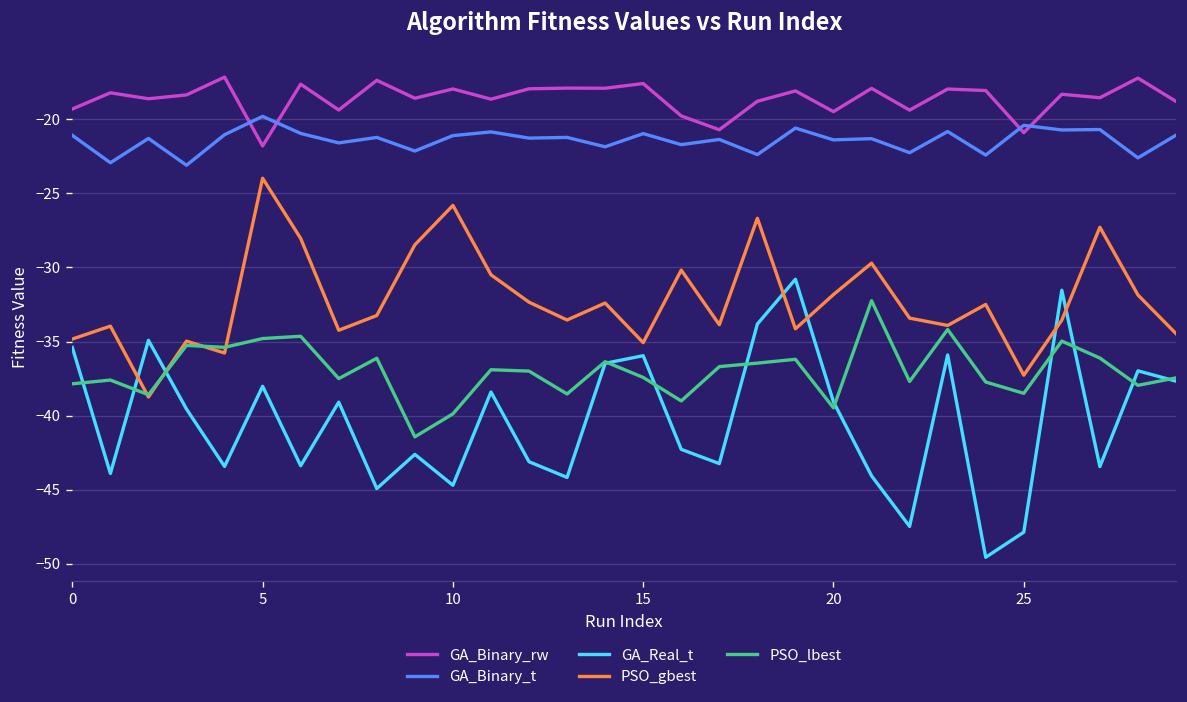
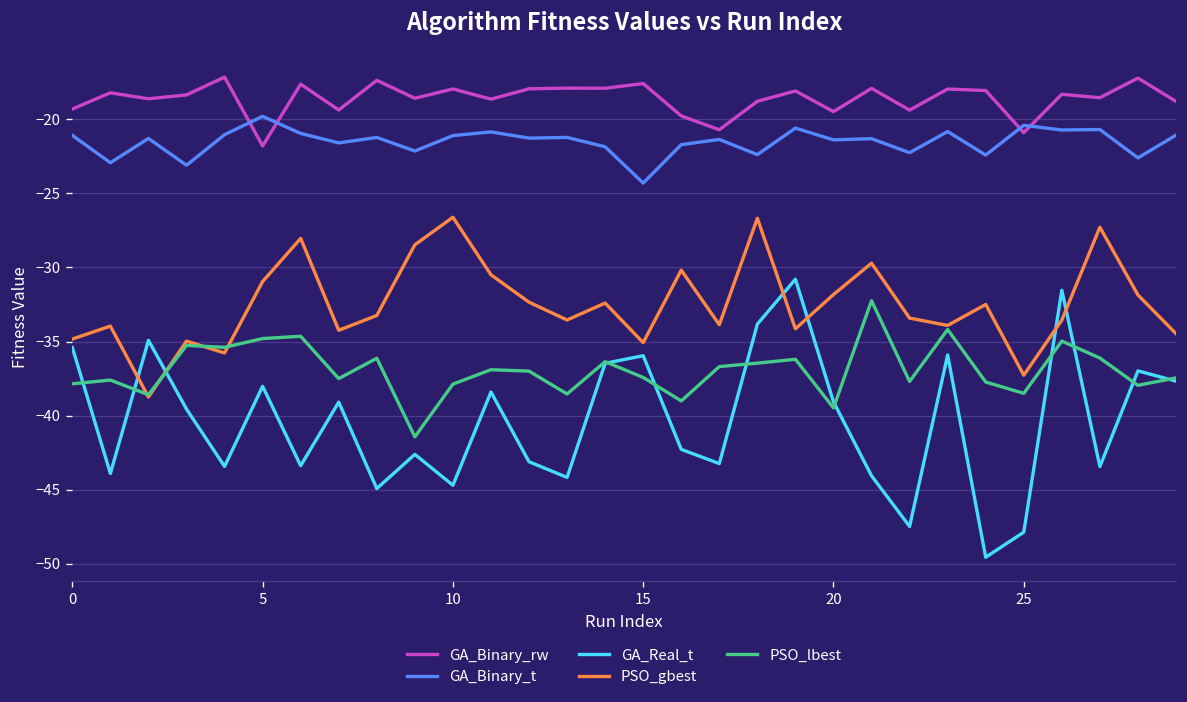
  {
    "GA_Binary_rw": {
      "0": -19.3,
      "5": -21.8,
      "10": -18.0,
      "15": -17.6,
      "20": -19.5,
      "25": -20.9
    },
    "GA_Binary_t": {
      "0": -21.1,
      "5": -19.8,
      "10": -21.1,
-     "15": -21.0,
+     "15": -24.3,
      "20": -21.4,
      "25": -20.4
    },
    "GA_Real_t": {
      "0": -35.4,
      "5": -38.0,
      "10": -44.7,
      "15": -36.0,
      "20": -39.1,
      "25": -47.9
    },
    "PSO_gbest": {
      "0": -34.8,
-     "5": -24.0,
-     "10": -25.8,
+     "5": -31.0,
+     "10": -26.6,
      "15": -35.1,
      "20": -31.8,
      "25": -37.3
    },
    "PSO_lbest": {
      "0": -37.9,
      "5": -34.8,
-     "10": -39.9,
+     "10": -37.9,
      "15": -37.4,
      "20": -39.5,
      "25": -38.5
    }
  }
